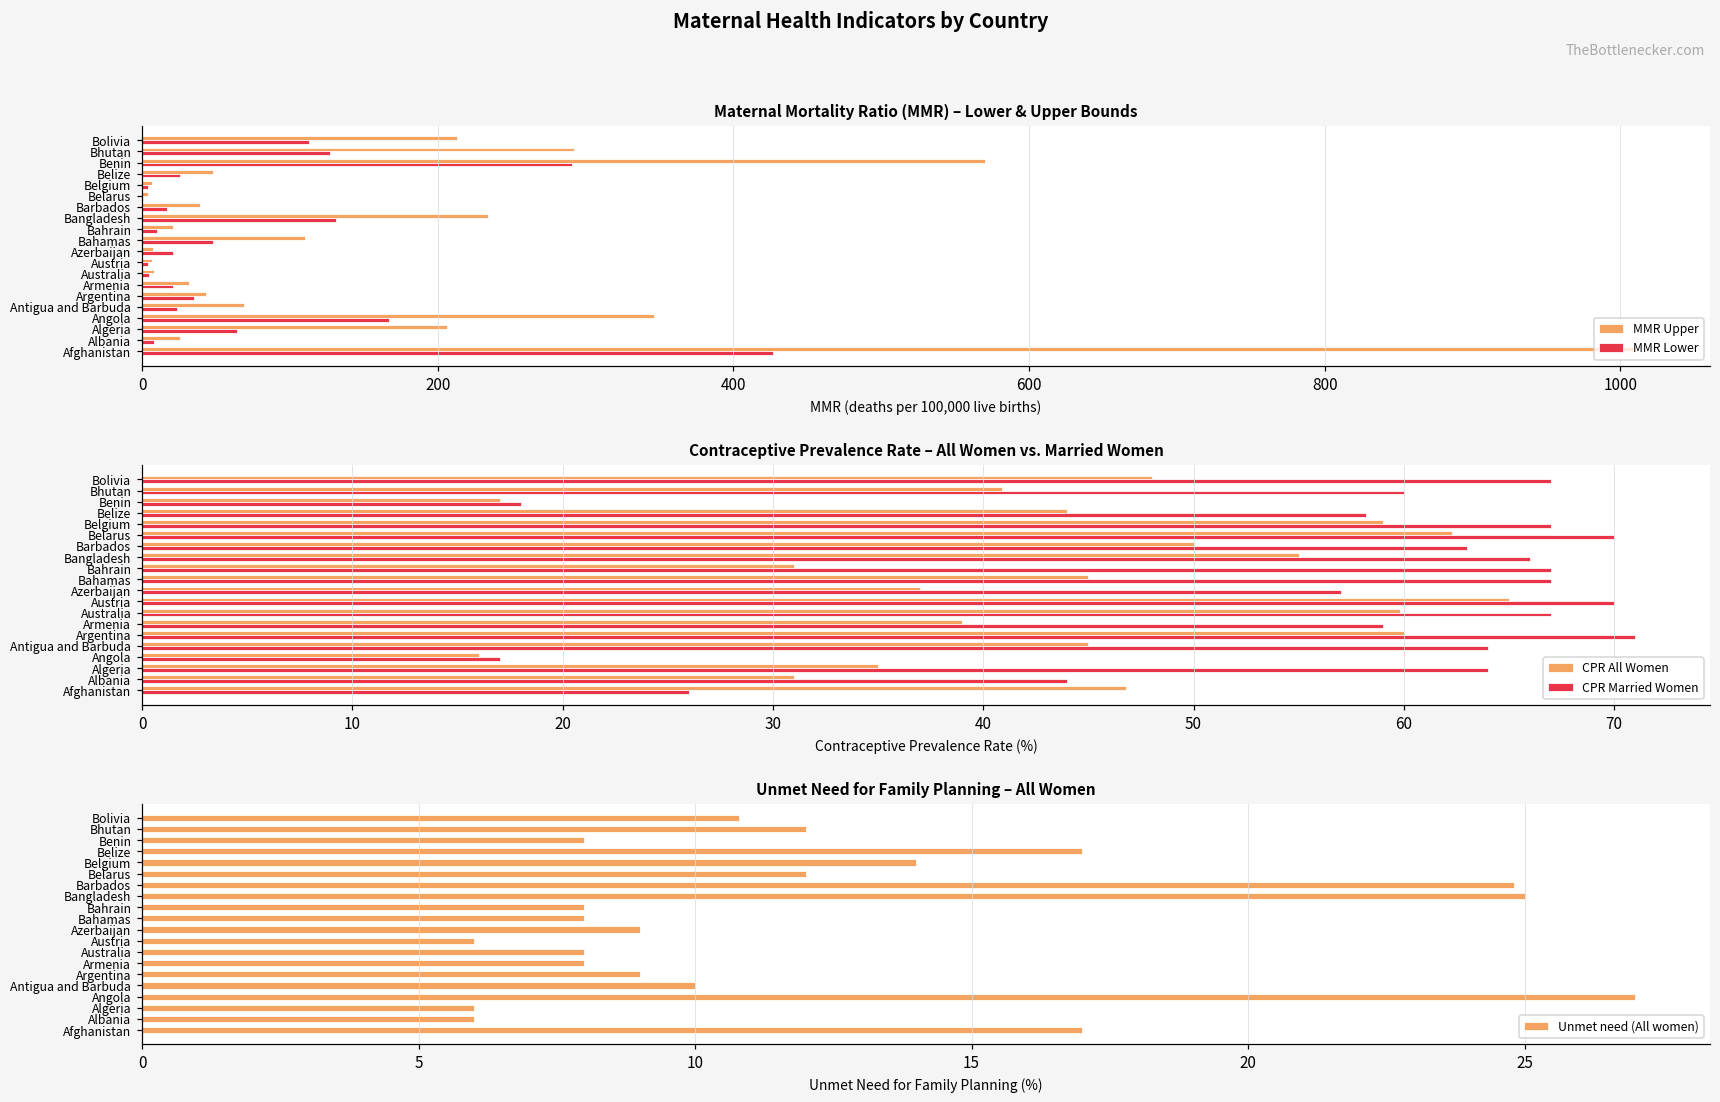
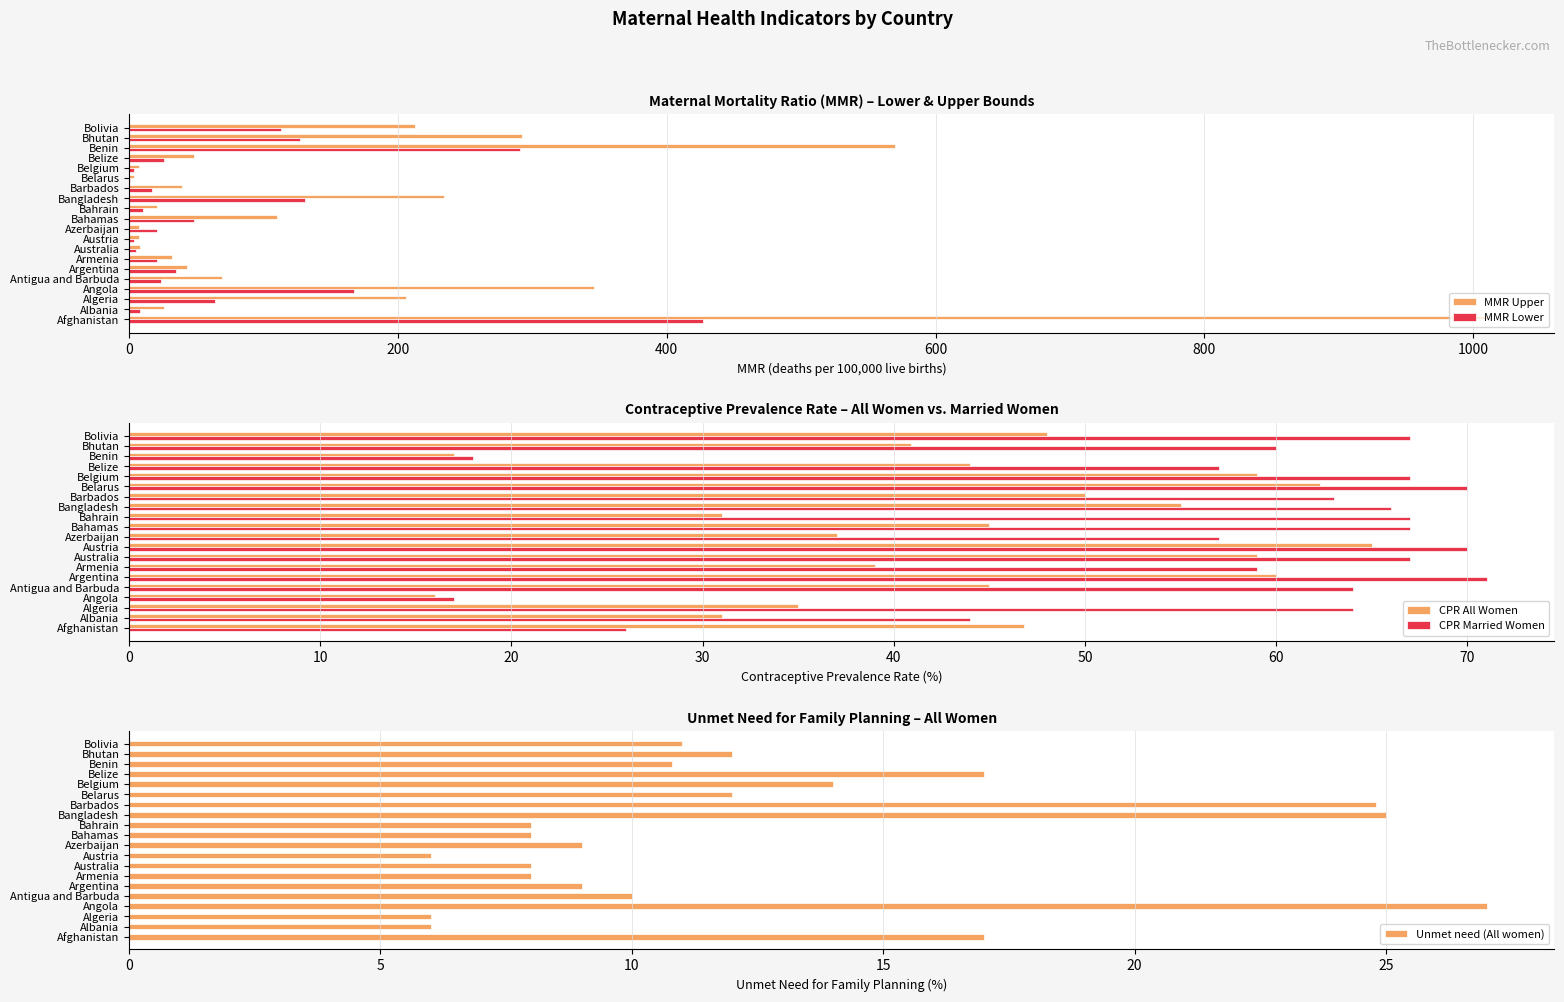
  {
    "Maternal Mortality Ratio (MMR) – Lower & Upper Bounds": {
      "MMR Upper": {
        "Bolivia": 213,
        "Bhutan": 292,
        "Benin": 570,
        "Belize": 48,
        "Belgium": 7,
        "Belarus": 4,
        "Barbados": 39,
        "Bangladesh": 234,
        "Bahrain": 21,
        "Bahamas": 110,
        "Azerbaijan": 8,
        "Austria": 7,
        "Australia": 8,
        "Armenia": 32,
        "Argentina": 43,
        "Antigua and Barbuda": 69,
        "Angola": 346,
        "Algeria": 206,
        "Albania": 26
      },
      "MMR Lower": {
        "Bolivia": 113,
        "Bhutan": 127,
        "Benin": 291,
        "Belize": 26,
        "Belgium": 4,
        "Barbados": 17,
        "Bangladesh": 131,
        "Bahrain": 10,
        "Bahamas": 48,
        "Azerbaijan": 21,
        "Austria": 4,
        "Australia": 5,
        "Armenia": 21,
        "Argentina": 35,
        "Antigua and Barbuda": 24,
        "Angola": 167,
        "Algeria": 64,
        "Albania": 8,
        "Afghanistan": 427
      }
    },
    "Contraceptive Prevalence Rate – All Women vs. Married Women": {
      "CPR All Women": {
        "Bolivia": 48.0,
        "Bhutan": 40.9,
        "Benin": 17.0,
        "Belize": 44.0,
        "Belgium": 59.0,
        "Belarus": 62.3,
        "Barbados": 50.0,
        "Bangladesh": 55.0,
        "Bahrain": 31.0,
        "Bahamas": 45.0,
        "Azerbaijan": 37.0,
        "Austria": 65.0,
-       "Australia": 59.8,
+       "Australia": 59.0,
        "Armenia": 39.0,
        "Argentina": 60.0,
        "Antigua and Barbuda": 45.0,
        "Angola": 16.0,
        "Algeria": 35.0,
        "Albania": 31.0,
        "Afghanistan": 46.8
      },
      "CPR Married Women": {
        "Bolivia": 67.0,
        "Bhutan": 60.0,
        "Benin": 18.0,
-       "Belize": 58.2,
+       "Belize": 57.0,
        "Belgium": 67.0,
        "Belarus": 70.0,
        "Barbados": 63.0,
        "Bangladesh": 66.0,
        "Bahrain": 67.0,
        "Bahamas": 67.0,
        "Azerbaijan": 57.0,
        "Austria": 70.0,
        "Australia": 67.0,
        "Armenia": 59.0,
        "Argentina": 71.0,
        "Antigua and Barbuda": 64.0,
        "Angola": 17.0,
        "Algeria": 64.0,
        "Albania": 44.0,
        "Afghanistan": 26.0
      }
    },
    "Unmet Need for Family Planning – All Women": {
-     "Bolivia": 10.8,
+     "Bolivia": 11.0,
      "Bhutan": 12.0,
-     "Benin": 8.0,
+     "Benin": 10.8,
      "Belize": 17.0,
      "Belgium": 14.0,
      "Belarus": 12.0,
      "Barbados": 24.8,
      "Bangladesh": 25.0,
      "Bahrain": 8.0,
      "Bahamas": 8.0,
      "Azerbaijan": 9.0,
      "Austria": 6.0,
      "Australia": 8.0,
      "Armenia": 8.0,
      "Argentina": 9.0,
      "Antigua and Barbuda": 10.0,
      "Angola": 27.0,
      "Algeria": 6.0,
      "Albania": 6.0,
      "Afghanistan": 17.0
    }
  }
